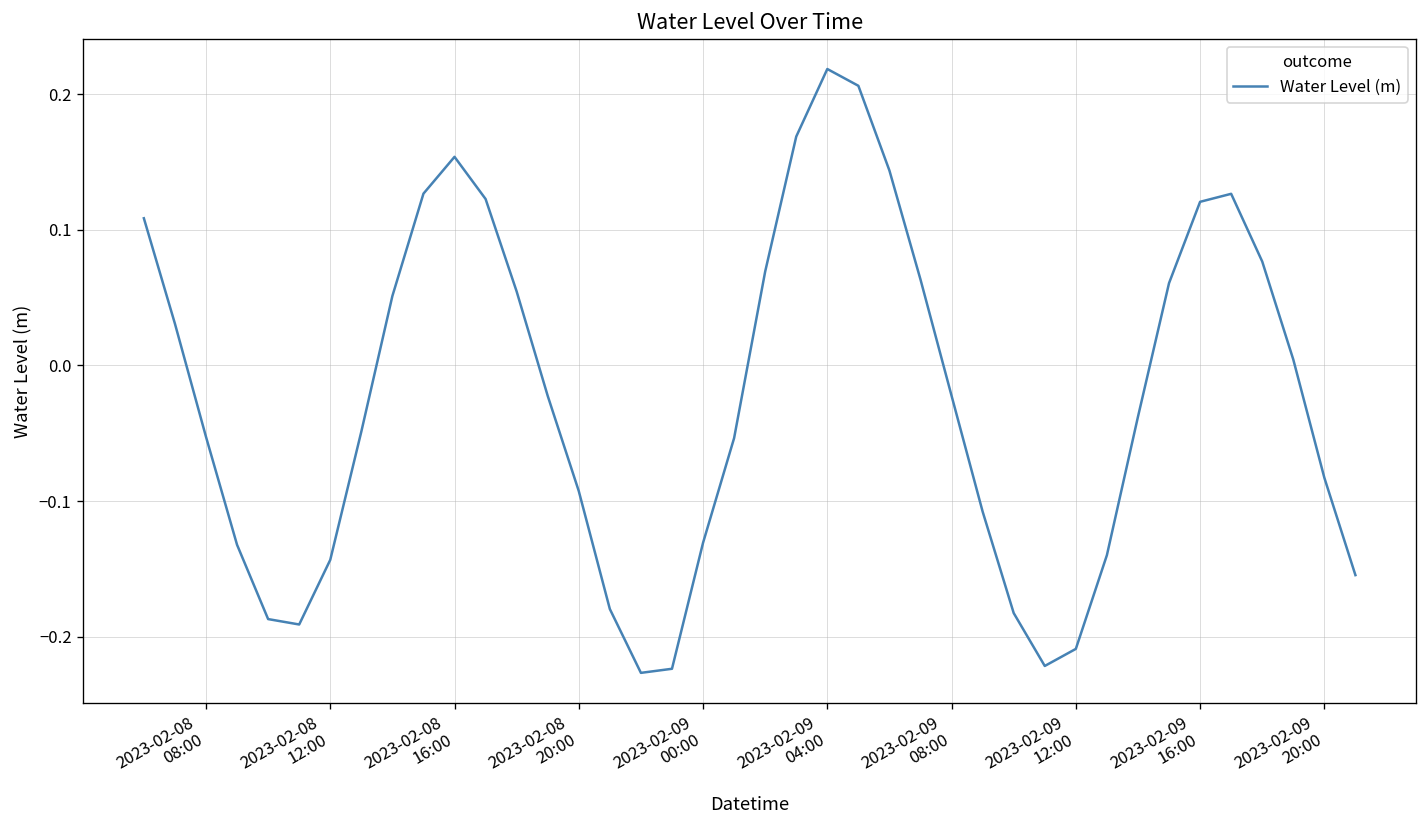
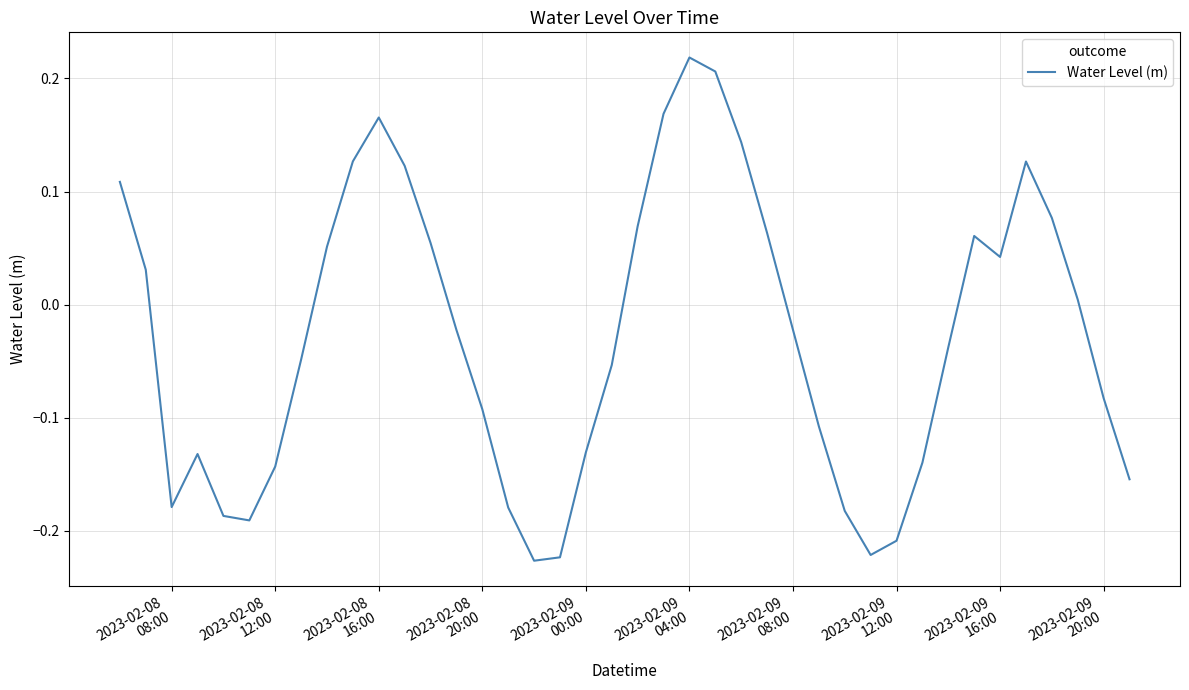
  {
-   "2023-02-08 08:00": -0.053,
+   "2023-02-08 08:00": -0.179,
    "2023-02-08 12:00": -0.143,
-   "2023-02-08 16:00": 0.154,
+   "2023-02-08 16:00": 0.165,
    "2023-02-08 20:00": -0.093,
    "2023-02-09 00:00": -0.131,
    "2023-02-09 04:00": 0.219,
    "2023-02-09 08:00": -0.022,
    "2023-02-09 12:00": -0.209,
-   "2023-02-09 16:00": 0.121,
+   "2023-02-09 16:00": 0.042,
    "2023-02-09 20:00": -0.083
  }
